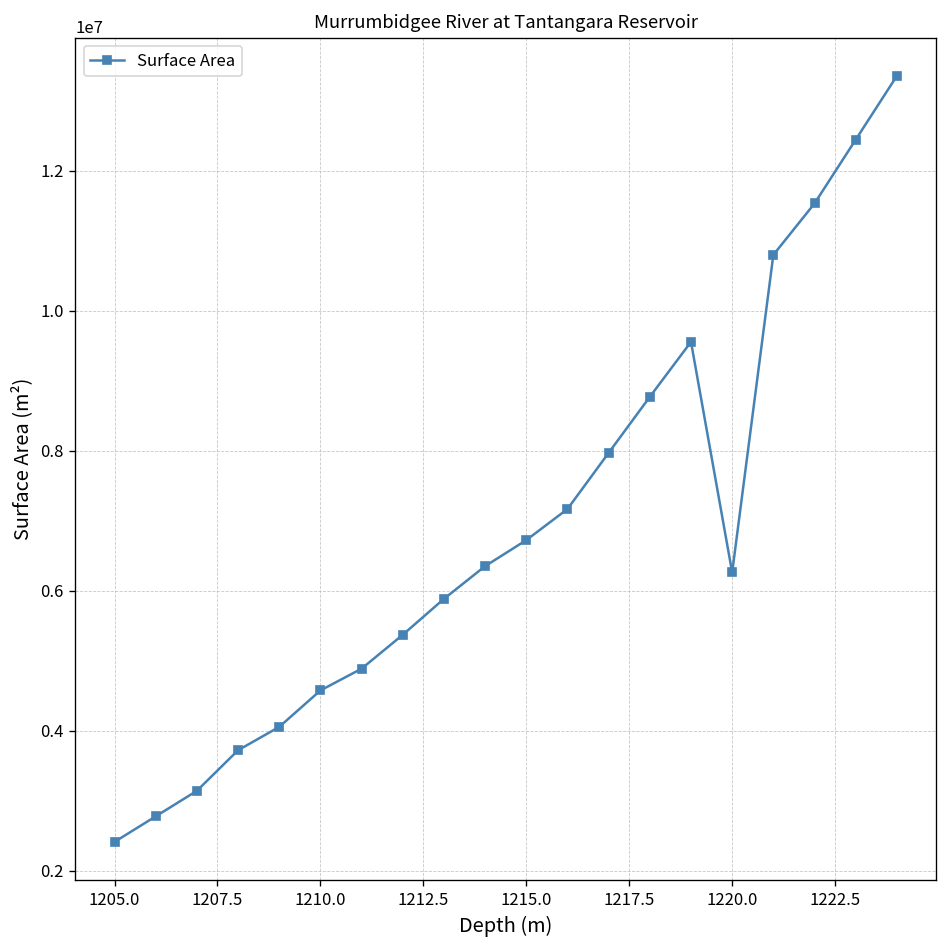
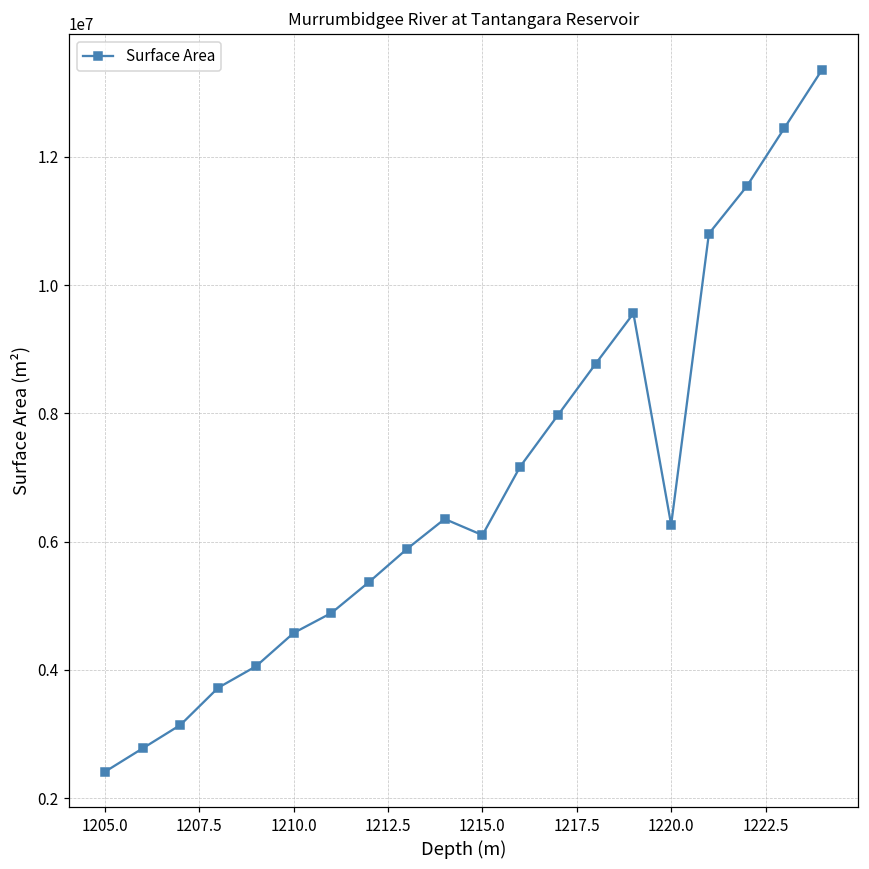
  {
    "1205.0": 2400000,
    "1210.0": 4600000,
-   "1215.0": 6700000,
+   "1215.0": 6100000,
    "1220.0": 6300000
  }
